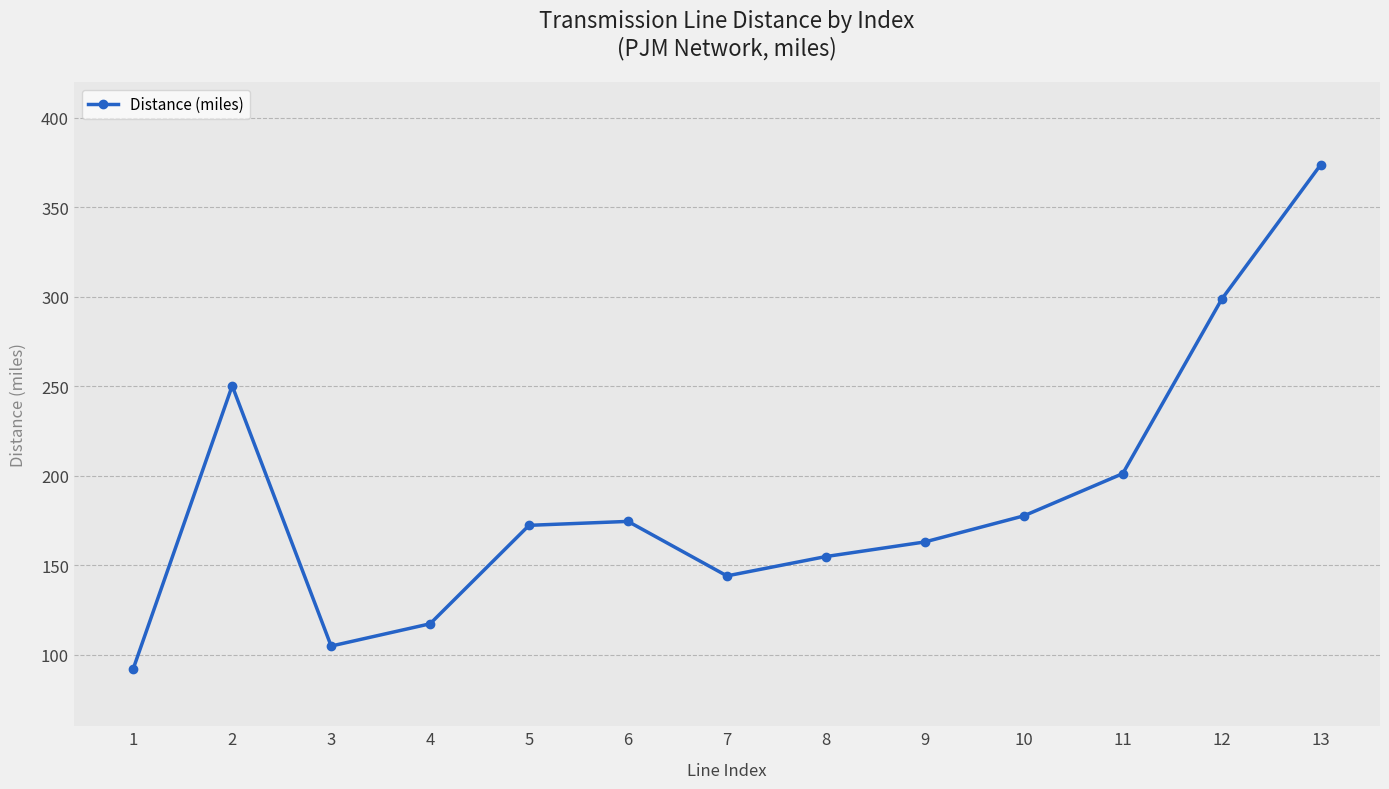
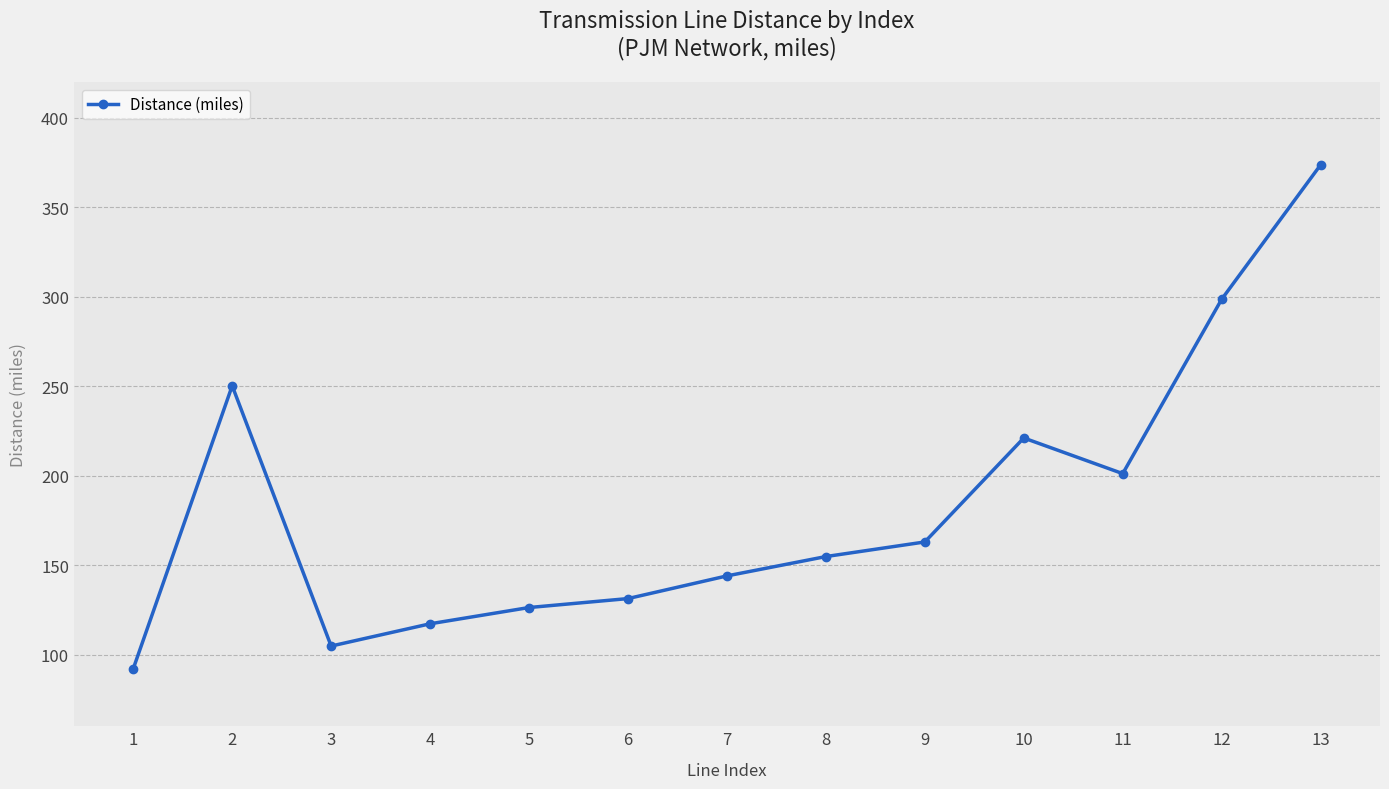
  {
    "1": 92,
    "2": 250,
    "3": 105,
    "4": 117,
-   "5": 172,
-   "6": 175,
+   "5": 126,
+   "6": 131,
    "7": 144,
    "8": 155,
    "9": 163,
-   "10": 178,
+   "10": 221,
    "11": 201,
    "12": 299,
    "13": 374
  }
